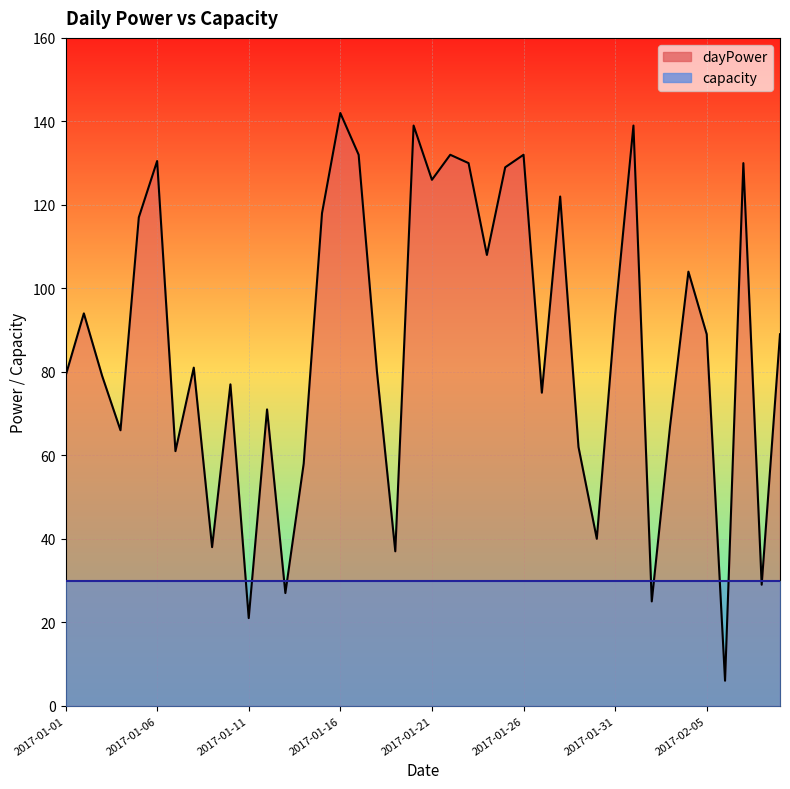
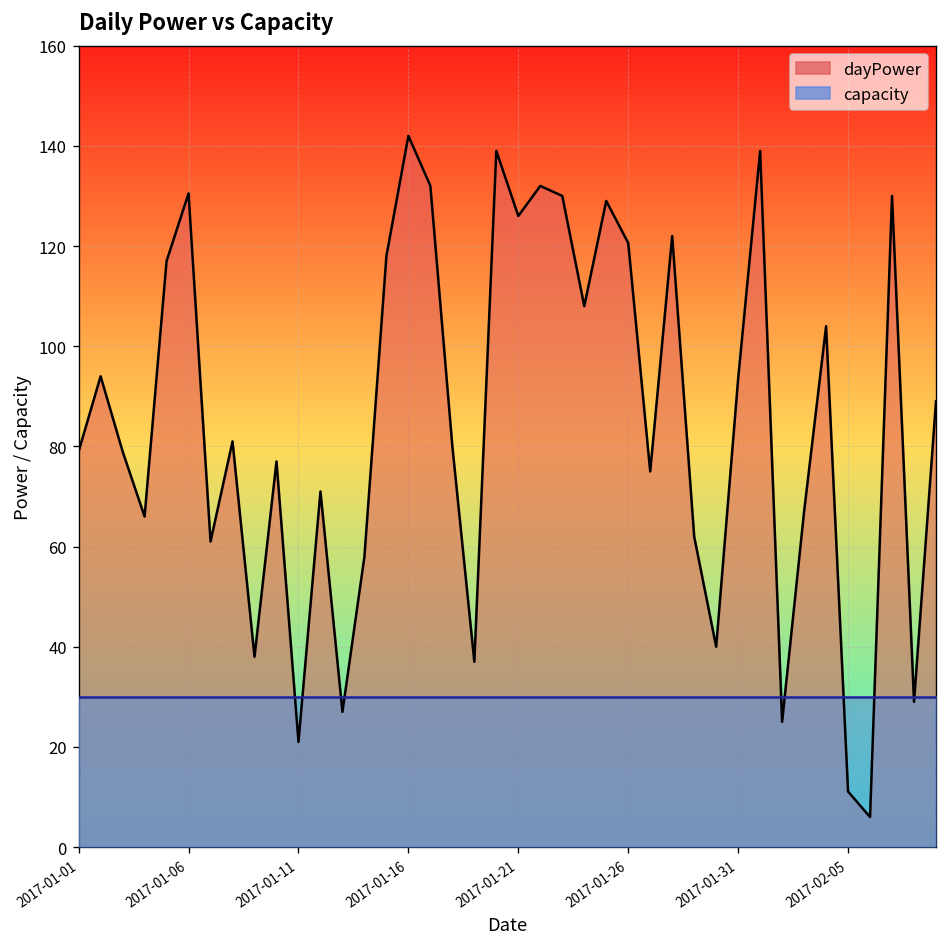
  {
    "dayPower": {
      "2017-01-01": 79,
      "2017-01-06": 131,
      "2017-01-11": 21,
      "2017-01-16": 142,
      "2017-01-21": 126,
-     "2017-01-26": 132,
+     "2017-01-26": 121,
      "2017-01-31": 94,
-     "2017-02-05": 89
+     "2017-02-05": 11
    },
    "capacity": {
      "2017-01-01": 30,
      "2017-01-06": 30,
      "2017-01-11": 30,
      "2017-01-16": 30,
      "2017-01-21": 30,
      "2017-01-26": 30,
      "2017-01-31": 30,
      "2017-02-05": 30
    }
  }
